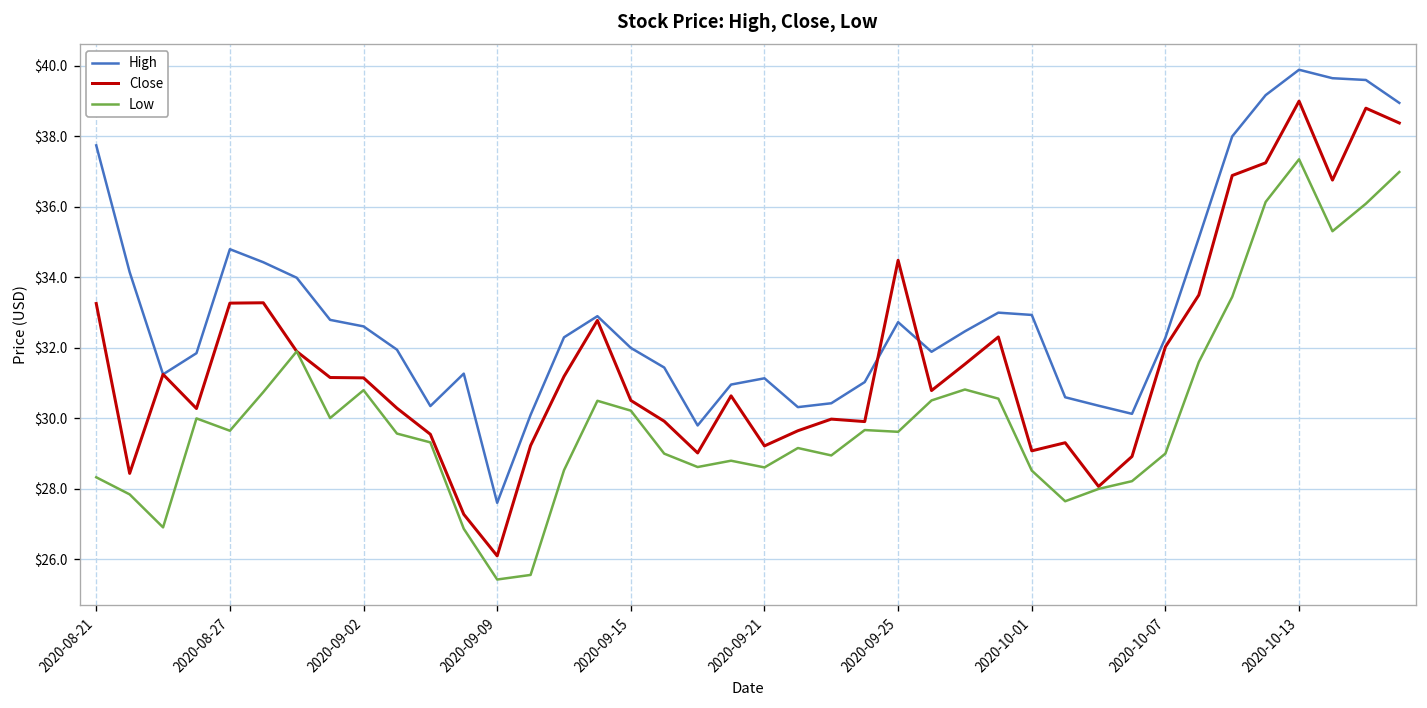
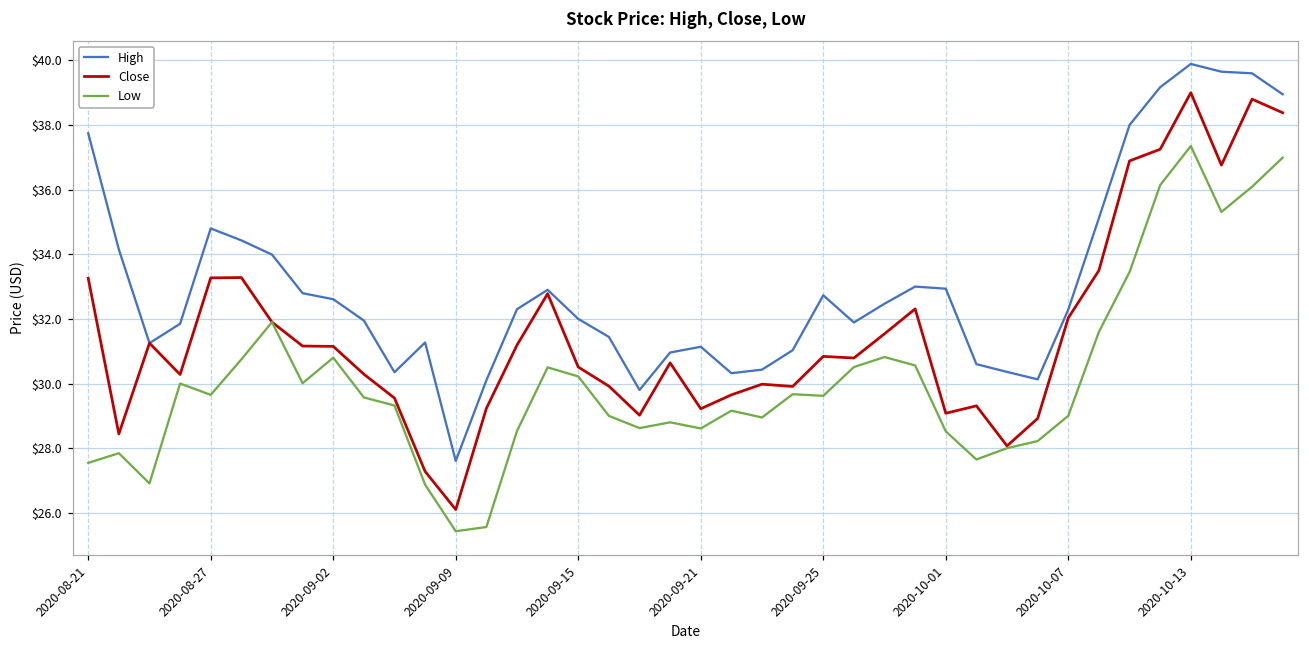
  {
    "High": {
      "2020-08-21": "$37.7",
      "2020-08-27": "$34.8",
      "2020-09-02": "$32.6",
      "2020-09-09": "$27.6",
      "2020-09-15": "$32.0",
      "2020-09-21": "$31.1",
      "2020-09-25": "$32.7",
      "2020-10-01": "$32.9",
      "2020-10-07": "$32.3",
      "2020-10-13": "$39.9"
    },
    "Close": {
      "2020-08-21": "$33.3",
      "2020-08-27": "$33.3",
      "2020-09-02": "$31.1",
      "2020-09-09": "$26.1",
      "2020-09-15": "$30.5",
      "2020-09-21": "$29.2",
-     "2020-09-25": "$34.5",
+     "2020-09-25": "$30.8",
      "2020-10-01": "$29.1",
      "2020-10-07": "$32.0",
      "2020-10-13": "$39.0"
    },
    "Low": {
-     "2020-08-21": "$28.3",
+     "2020-08-21": "$27.5",
      "2020-08-27": "$29.6",
      "2020-09-02": "$30.8",
      "2020-09-09": "$25.4",
      "2020-09-15": "$30.2",
      "2020-09-21": "$28.6",
      "2020-09-25": "$29.6",
      "2020-10-01": "$28.5",
      "2020-10-07": "$29.0",
      "2020-10-13": "$37.3"
    }
  }
